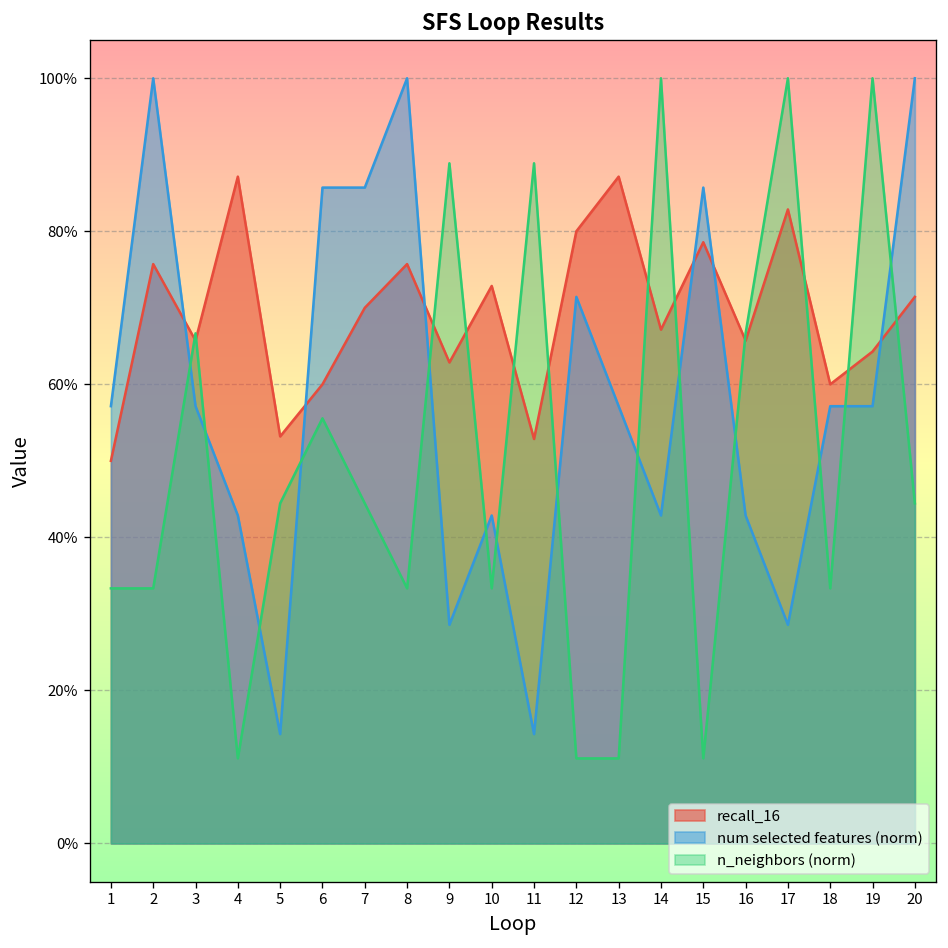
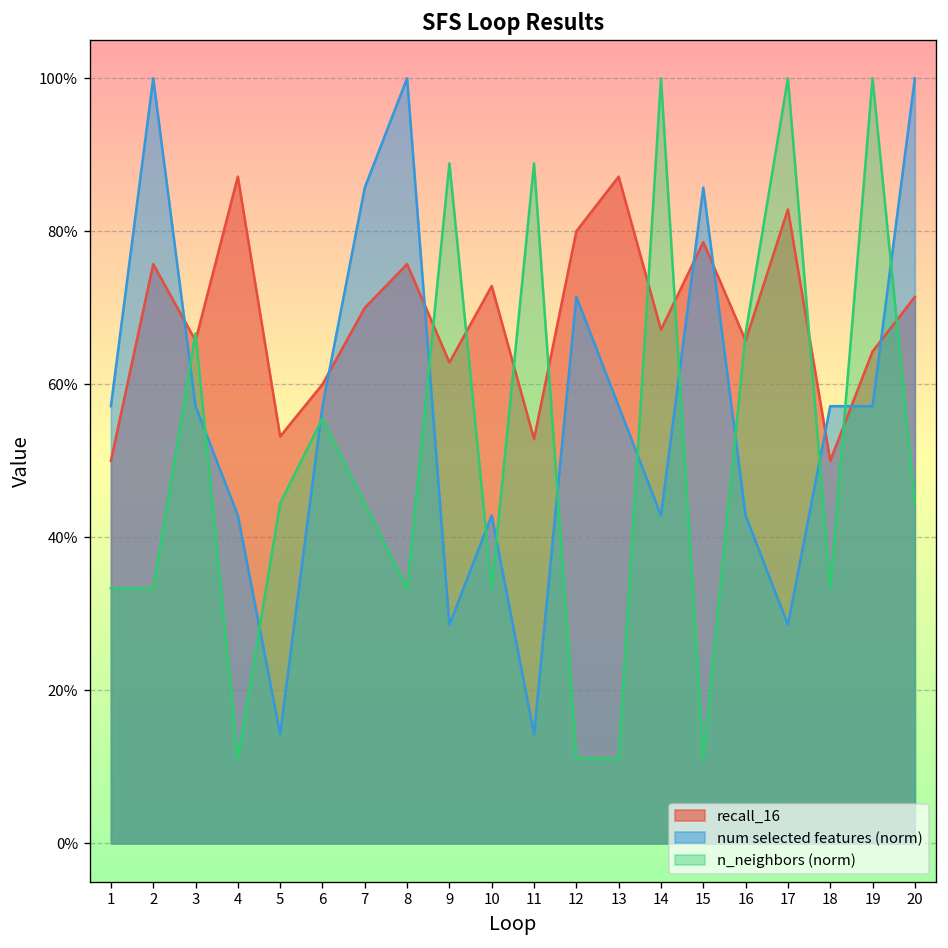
  {
    "recall_16": {
      "1": "50%",
      "2": "76%",
      "3": "66%",
      "4": "87%",
      "5": "53%",
      "6": "60%",
      "7": "70%",
      "8": "76%",
      "9": "63%",
      "10": "73%",
      "11": "53%",
      "12": "80%",
      "13": "87%",
      "14": "67%",
      "15": "79%",
      "16": "66%",
      "17": "83%",
-     "18": "60%",
+     "18": "50%",
      "19": "64%",
      "20": "71%"
    },
    "num selected features (norm)": {
      "1": "57%",
      "2": "100%",
      "3": "57%",
      "4": "43%",
      "5": "14%",
-     "6": "86%",
+     "6": "57%",
      "7": "86%",
      "8": "100%",
      "9": "29%",
      "10": "43%",
      "11": "14%",
      "12": "71%",
      "13": "57%",
      "14": "43%",
      "15": "86%",
      "16": "43%",
      "17": "29%",
      "18": "57%",
      "19": "57%",
      "20": "100%"
    },
    "n_neighbors (norm)": {
      "1": "33%",
      "2": "33%",
      "3": "67%",
      "4": "11%",
      "5": "44%",
      "6": "56%",
      "7": "44%",
      "8": "33%",
      "9": "89%",
      "10": "33%",
      "11": "89%",
      "12": "11%",
      "13": "11%",
      "14": "100%",
      "15": "11%",
      "16": "67%",
      "17": "100%",
      "18": "33%",
      "19": "100%",
      "20": "44%"
    }
  }
